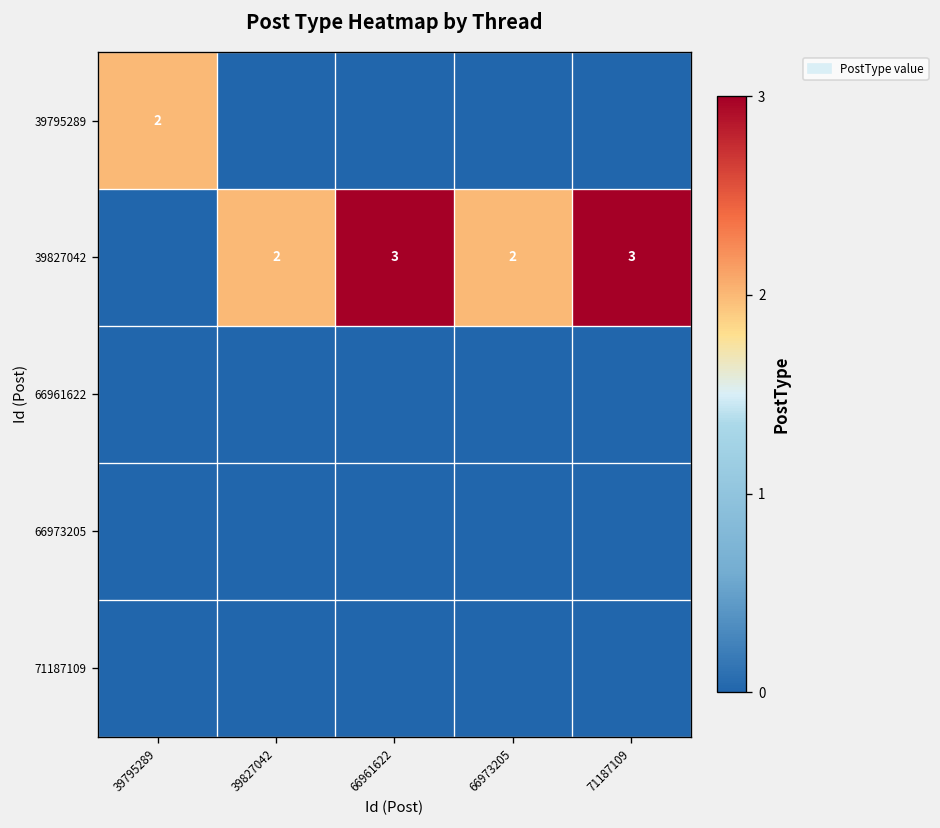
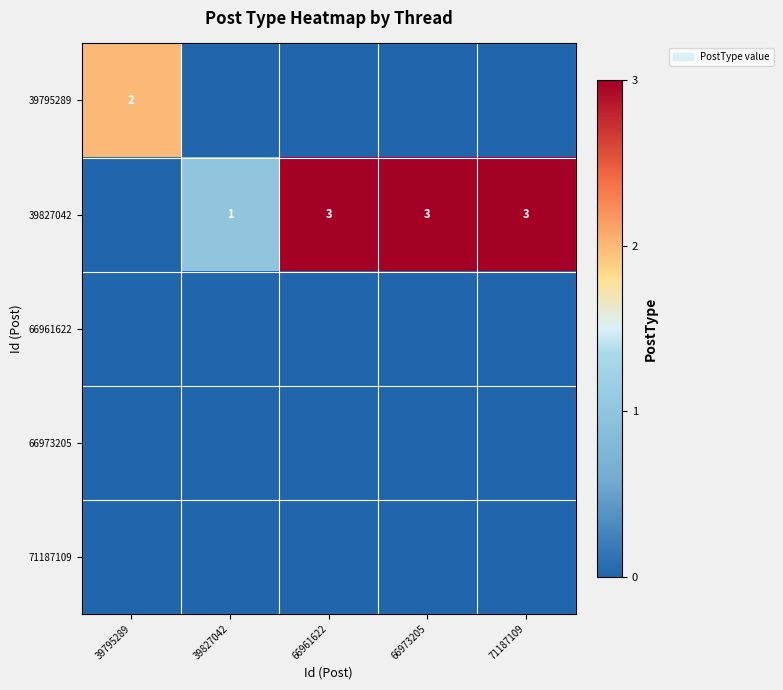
  {
    "39795289": {
      "39795289": 2
    },
    "39827042": {
-     "39827042": 2,
+     "39827042": 1,
      "66961622": 3,
-     "66973205": 2,
+     "66973205": 3,
      "71187109": 3
    }
  }
